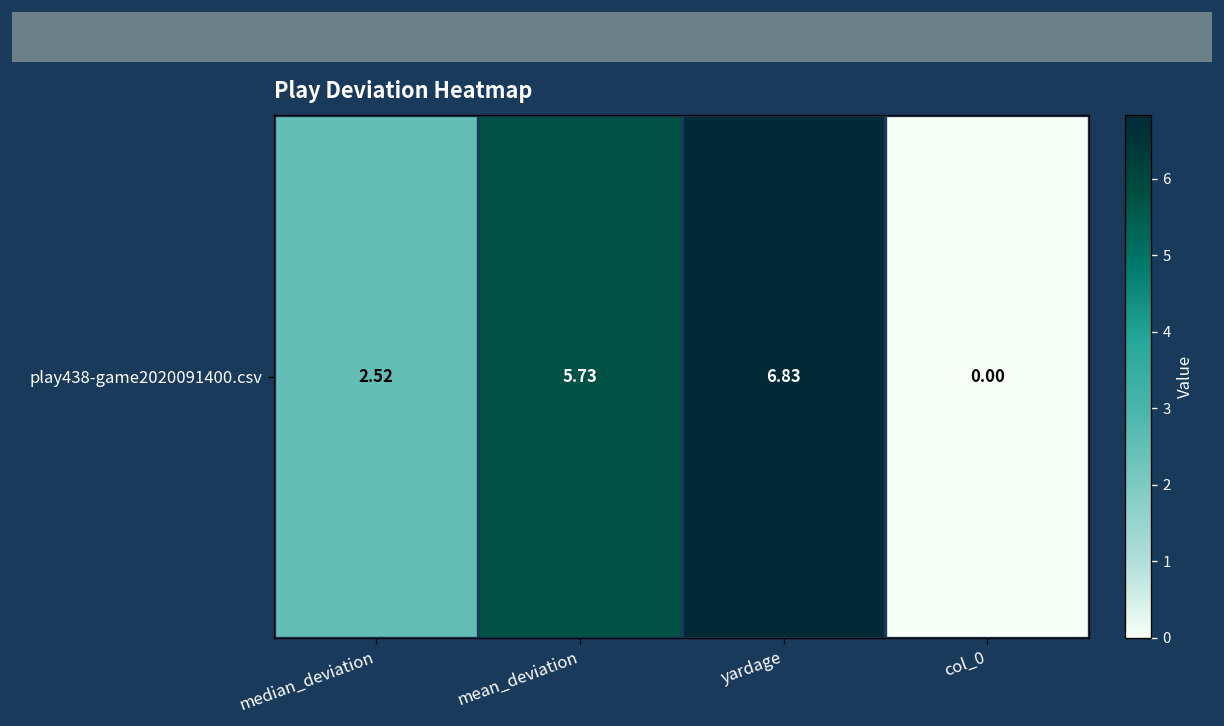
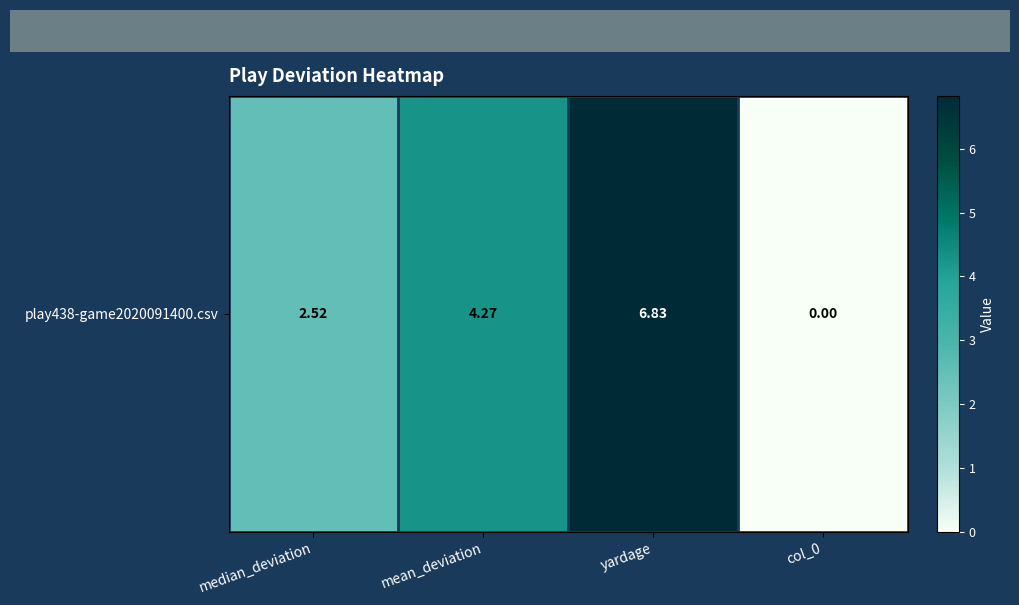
  {
    "play438-game2020091400.csv": {
      "median_deviation": 2.52,
-     "mean_deviation": 5.73,
+     "mean_deviation": 4.27,
      "yardage": 6.83,
      "col_0": 0.00
    }
  }
